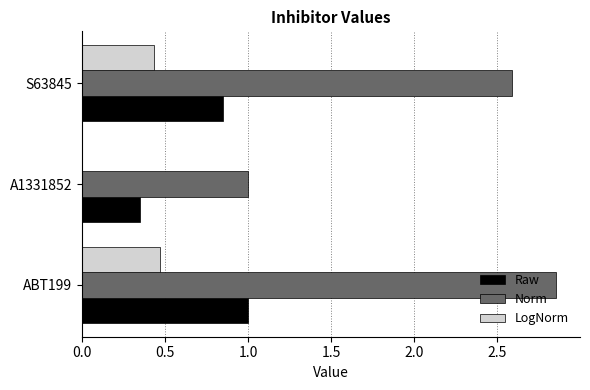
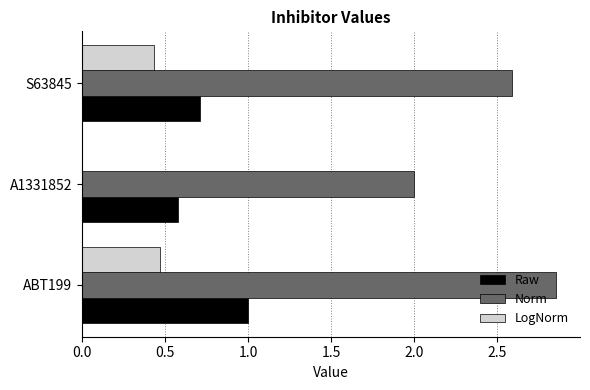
  {
    "Raw": {
-     "S63845": 0.85,
-     "A1331852": 0.35,
+     "S63845": 0.71,
+     "A1331852": 0.58,
      "ABT199": 1.00
    },
    "Norm": {
      "S63845": 2.59,
-     "A1331852": 1,
+     "A1331852": 2,
      "ABT199": 2.86
    },
    "LogNorm": {
      "S63845": 0.43,
      "A1331852": 0.00,
      "ABT199": 0.47
    }
  }
